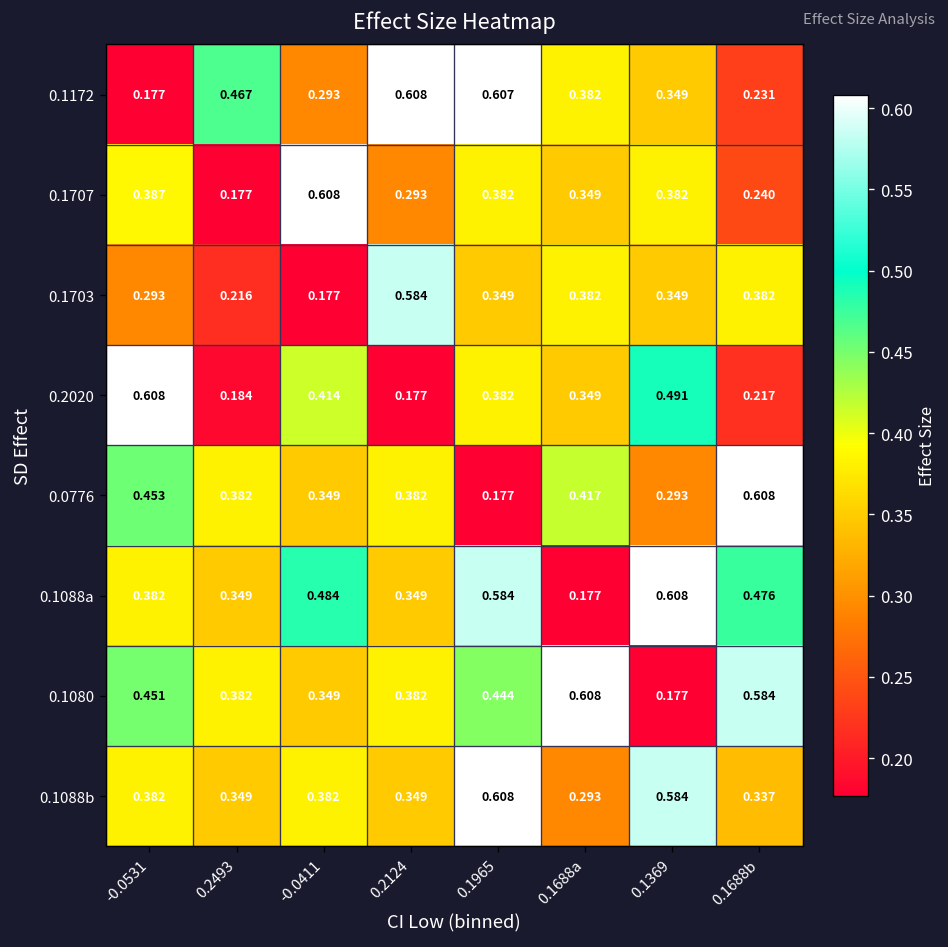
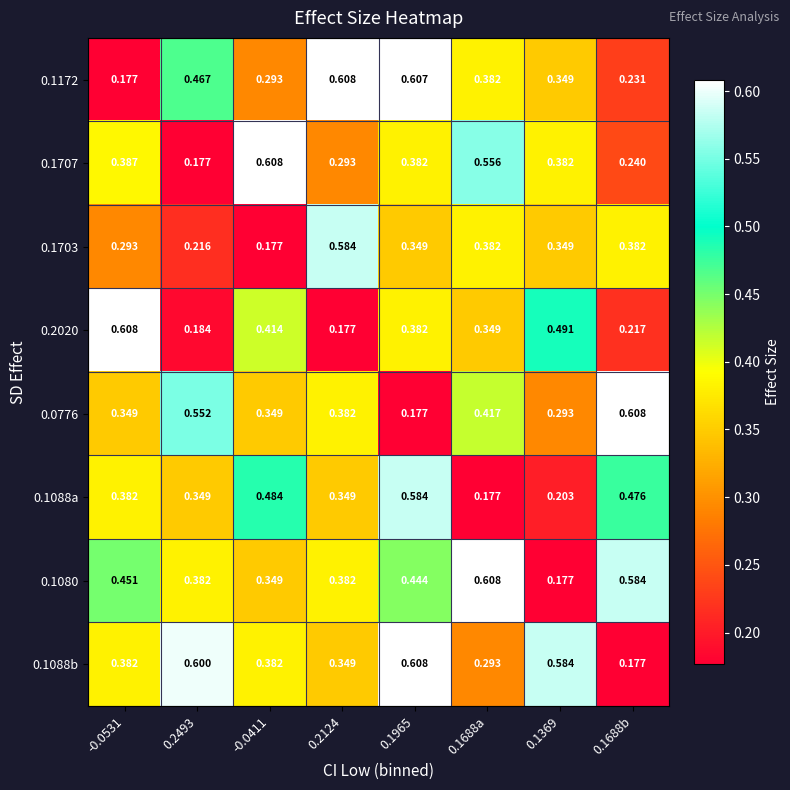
  {
    "0.1172": {
      "-0.0531": 0.177,
      "0.2493": 0.467,
      "-0.0411": 0.293,
      "0.2124": 0.608,
      "0.1965": 0.607,
      "0.1688a": 0.382,
      "0.1369": 0.349,
      "0.1688b": 0.231
    },
    "0.1707": {
      "-0.0531": 0.387,
      "0.2493": 0.177,
      "-0.0411": 0.608,
      "0.2124": 0.293,
      "0.1965": 0.382,
-     "0.1688a": 0.349,
+     "0.1688a": 0.556,
      "0.1369": 0.382,
      "0.1688b": 0.240
    },
    "0.1703": {
      "-0.0531": 0.293,
      "0.2493": 0.216,
      "-0.0411": 0.177,
      "0.2124": 0.584,
      "0.1965": 0.349,
      "0.1688a": 0.382,
      "0.1369": 0.349,
      "0.1688b": 0.382
    },
    "0.2020": {
      "-0.0531": 0.608,
      "0.2493": 0.184,
      "-0.0411": 0.414,
      "0.2124": 0.177,
      "0.1965": 0.382,
      "0.1688a": 0.349,
      "0.1369": 0.491,
      "0.1688b": 0.217
    },
    "0.0776": {
-     "-0.0531": 0.453,
-     "0.2493": 0.382,
+     "-0.0531": 0.349,
+     "0.2493": 0.552,
      "-0.0411": 0.349,
      "0.2124": 0.382,
      "0.1965": 0.177,
      "0.1688a": 0.417,
      "0.1369": 0.293,
      "0.1688b": 0.608
    },
    "0.1088a": {
      "-0.0531": 0.382,
      "0.2493": 0.349,
      "-0.0411": 0.484,
      "0.2124": 0.349,
      "0.1965": 0.584,
      "0.1688a": 0.177,
-     "0.1369": 0.608,
+     "0.1369": 0.203,
      "0.1688b": 0.476
    },
    "0.1080": {
      "-0.0531": 0.451,
      "0.2493": 0.382,
      "-0.0411": 0.349,
      "0.2124": 0.382,
      "0.1965": 0.444,
      "0.1688a": 0.608,
      "0.1369": 0.177,
      "0.1688b": 0.584
    },
    "0.1088b": {
      "-0.0531": 0.382,
-     "0.2493": 0.349,
+     "0.2493": 0.600,
      "-0.0411": 0.382,
      "0.2124": 0.349,
      "0.1965": 0.608,
      "0.1688a": 0.293,
      "0.1369": 0.584,
-     "0.1688b": 0.337
+     "0.1688b": 0.177
    }
  }
